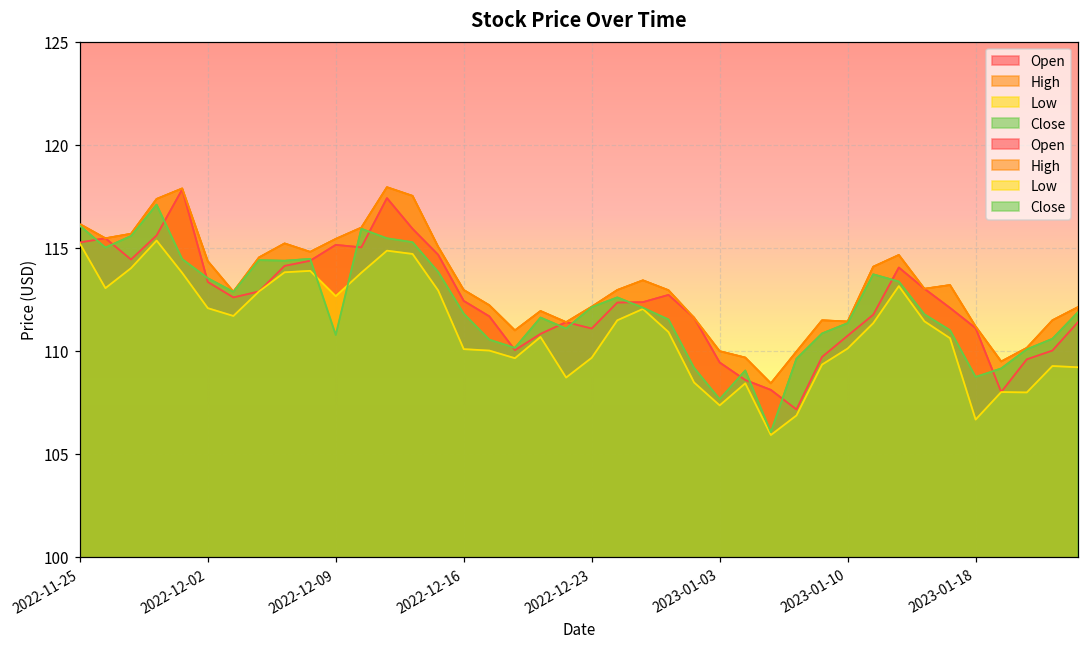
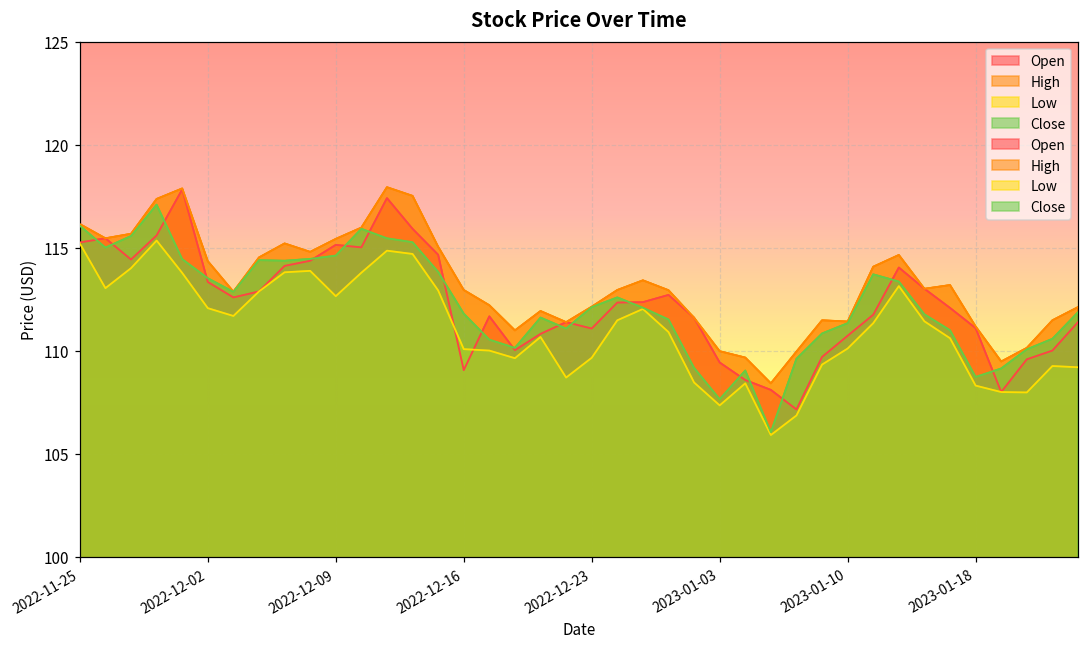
  {
    "Open": {
      "2022-12-02": 113.3,
      "2022-12-09": 115.1,
-     "2022-12-16": 112.4,
+     "2022-12-16": 109.1,
      "2022-12-23": 111.1,
      "2023-01-03": 109.4,
      "2023-01-10": 110.7
    },
    "High": {
      "2022-12-02": 114.4,
      "2022-12-09": 115.4,
      "2022-12-16": 113.0,
      "2023-01-03": 110.0
    },
    "Low": {
      "2022-12-02": 112.1,
      "2022-12-09": 112.7,
      "2022-12-16": 110.1,
      "2022-12-23": 109.7,
      "2023-01-03": 107.4,
      "2023-01-10": 110.1,
-     "2023-01-18": 106.7
+     "2023-01-18": 108.3
    },
    "Close": {
      "2022-12-02": 113.5,
-     "2022-12-09": 110.8,
+     "2022-12-09": 114.6,
      "2022-12-16": 111.8,
      "2023-01-03": 107.7,
      "2023-01-18": 108.7
    }
  }
